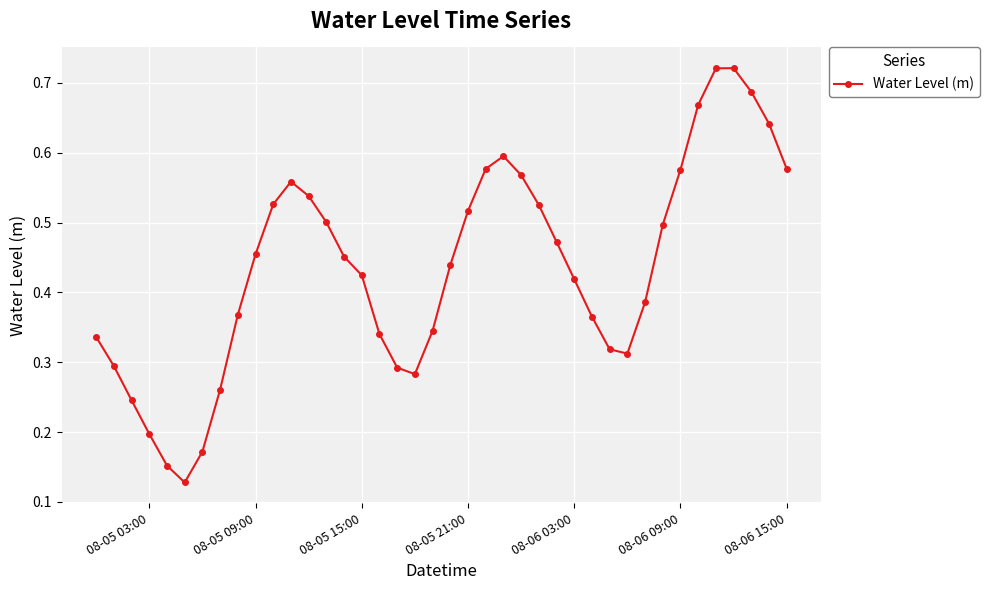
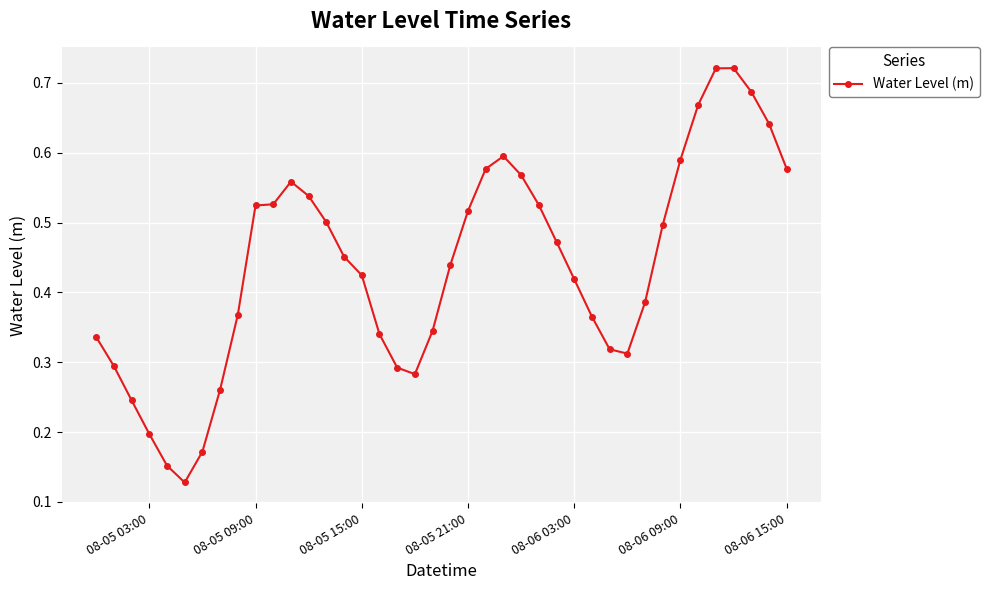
  {
    "08-05 03:00": 0.20,
-   "08-05 09:00": 0.45,
+   "08-05 09:00": 0.52,
    "08-05 15:00": 0.42,
    "08-05 21:00": 0.52,
    "08-06 03:00": 0.42,
-   "08-06 09:00": 0.58,
+   "08-06 09:00": 0.59,
    "08-06 15:00": 0.58
  }
